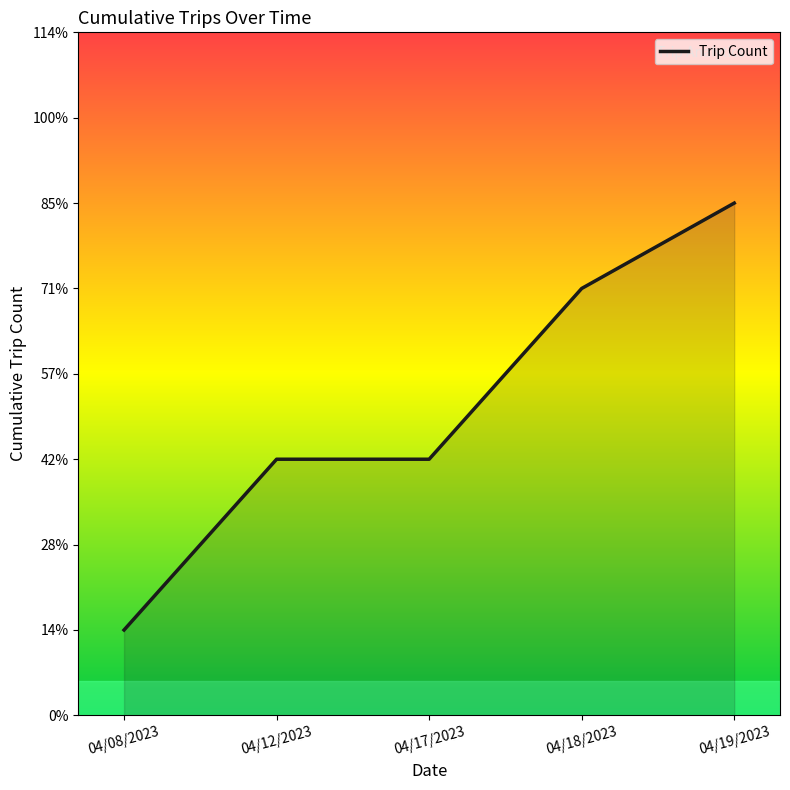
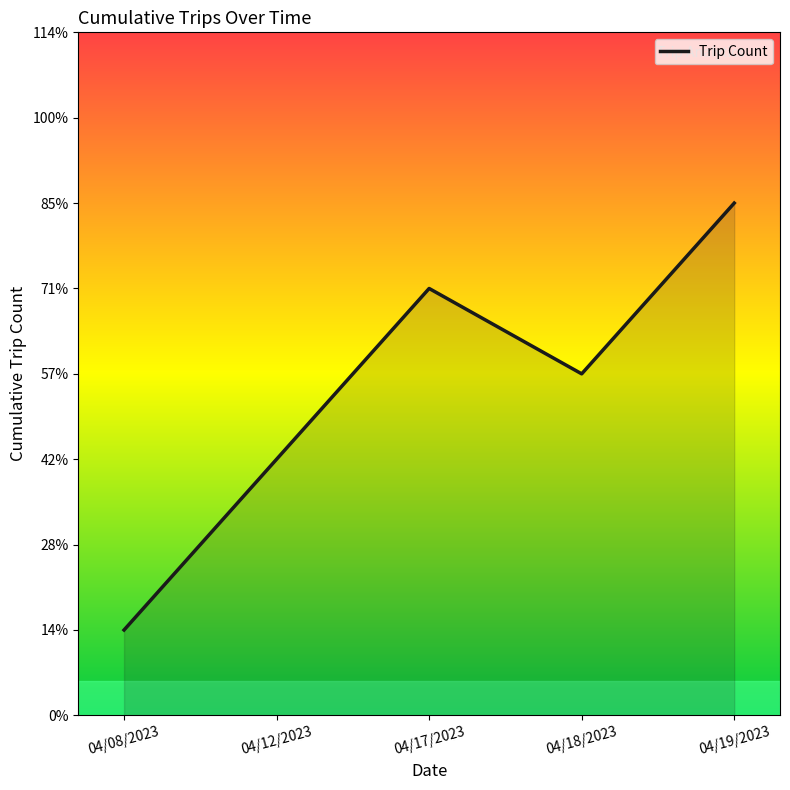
  {
    "04/08/2023": "14%",
    "04/12/2023": "43%",
-   "04/17/2023": "43%",
-   "04/18/2023": "71%",
+   "04/17/2023": "71%",
+   "04/18/2023": "57%",
    "04/19/2023": "86%"
  }
